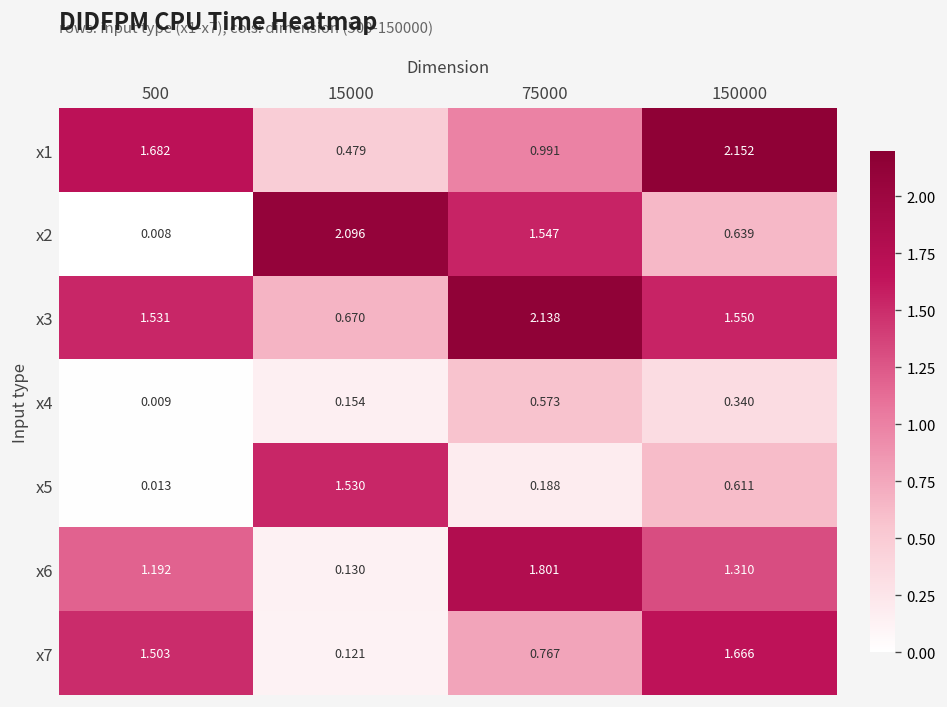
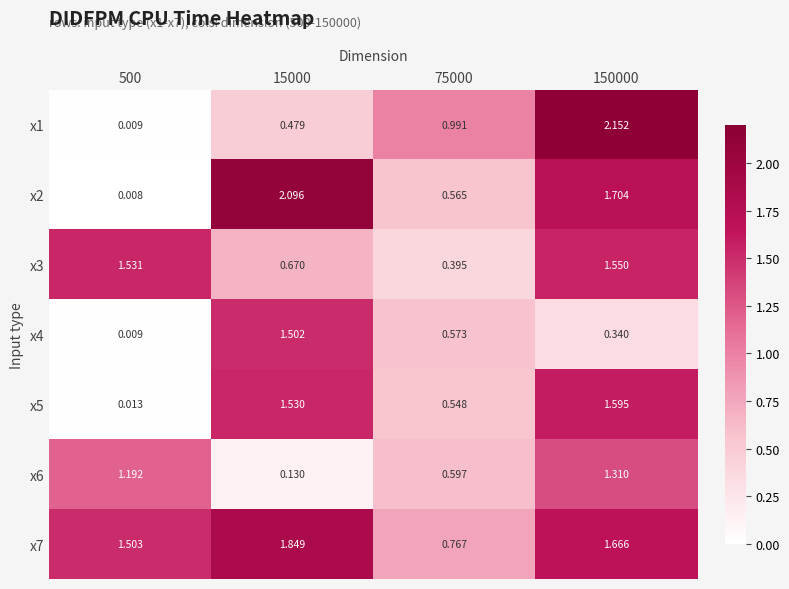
  {
    "x1": {
-     "500": 1.682,
+     "500": 0.009,
      "15000": 0.479,
      "75000": 0.991,
      "150000": 2.152
    },
    "x2": {
      "500": 0.008,
      "15000": 2.096,
-     "75000": 1.547,
-     "150000": 0.639
+     "75000": 0.565,
+     "150000": 1.704
    },
    "x3": {
      "500": 1.531,
      "15000": 0.670,
-     "75000": 2.138,
+     "75000": 0.395,
      "150000": 1.550
    },
    "x4": {
      "500": 0.009,
-     "15000": 0.154,
+     "15000": 1.502,
      "75000": 0.573,
      "150000": 0.340
    },
    "x5": {
      "500": 0.013,
      "15000": 1.530,
-     "75000": 0.188,
-     "150000": 0.611
+     "75000": 0.548,
+     "150000": 1.595
    },
    "x6": {
      "500": 1.192,
      "15000": 0.130,
-     "75000": 1.801,
+     "75000": 0.597,
      "150000": 1.310
    },
    "x7": {
      "500": 1.503,
-     "15000": 0.121,
+     "15000": 1.849,
      "75000": 0.767,
      "150000": 1.666
    }
  }
